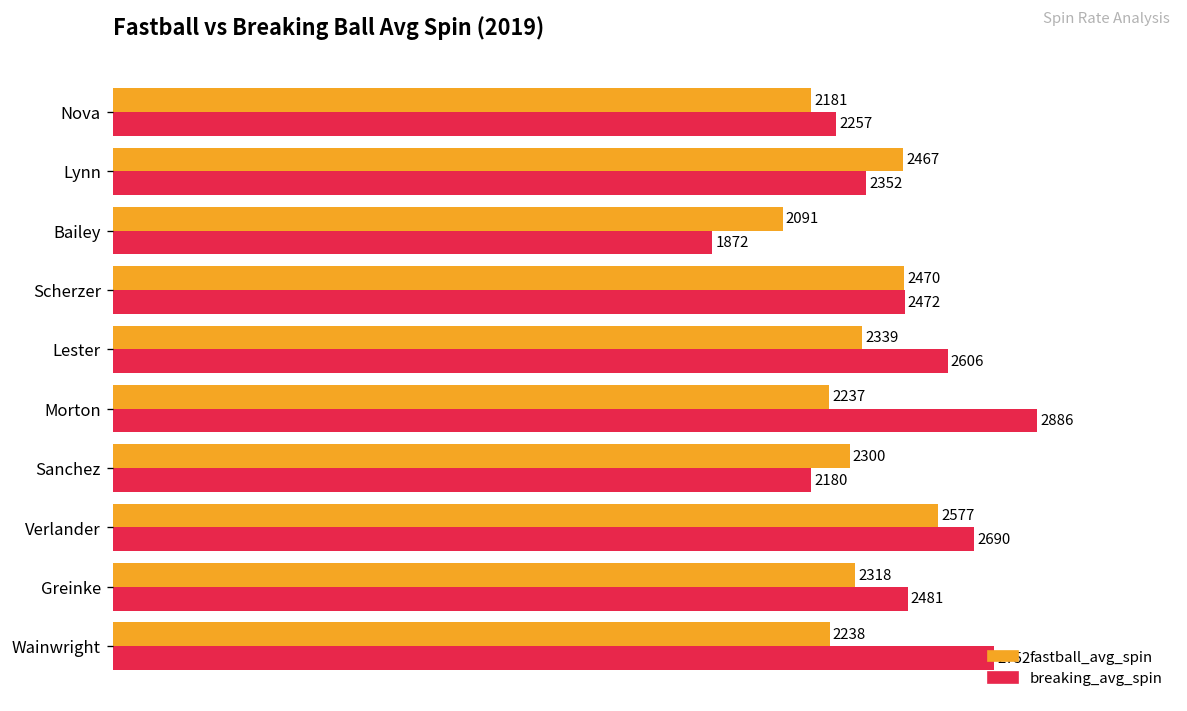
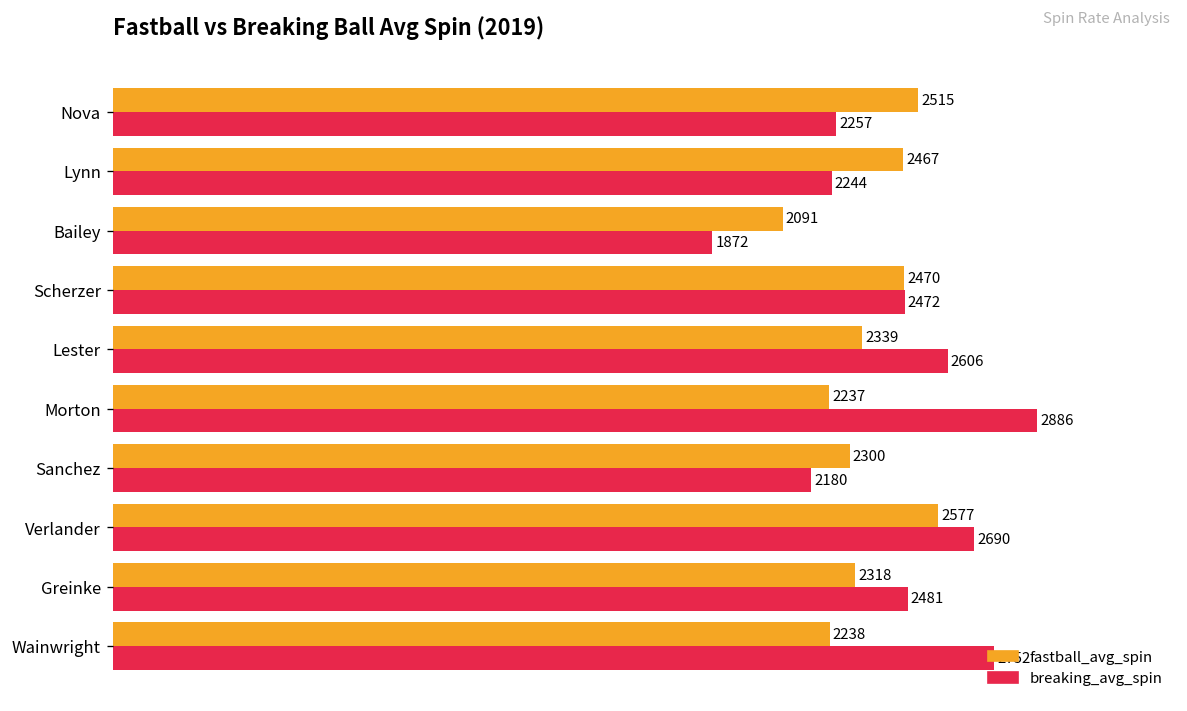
  {
    "fastball_avg_spin": {
-     "Nova": 2181,
+     "Nova": 2515,
      "Lynn": 2467,
      "Bailey": 2091,
      "Scherzer": 2470,
      "Lester": 2339,
      "Morton": 2237,
      "Sanchez": 2300,
      "Verlander": 2577,
      "Greinke": 2318,
      "Wainwright": 2238
    },
    "breaking_avg_spin": {
      "Nova": 2257,
-     "Lynn": 2352,
+     "Lynn": 2244,
      "Bailey": 1872,
      "Scherzer": 2472,
      "Lester": 2606,
      "Morton": 2886,
      "Sanchez": 2180,
      "Verlander": 2690,
      "Greinke": 2481,
      "Wainwright": 2752
    }
  }
